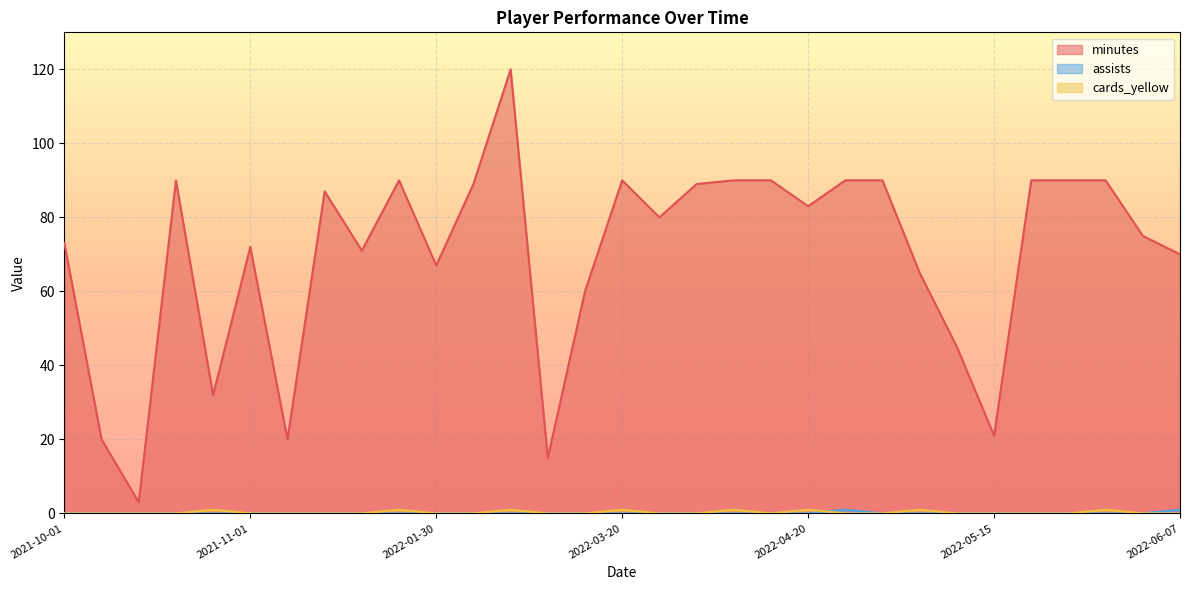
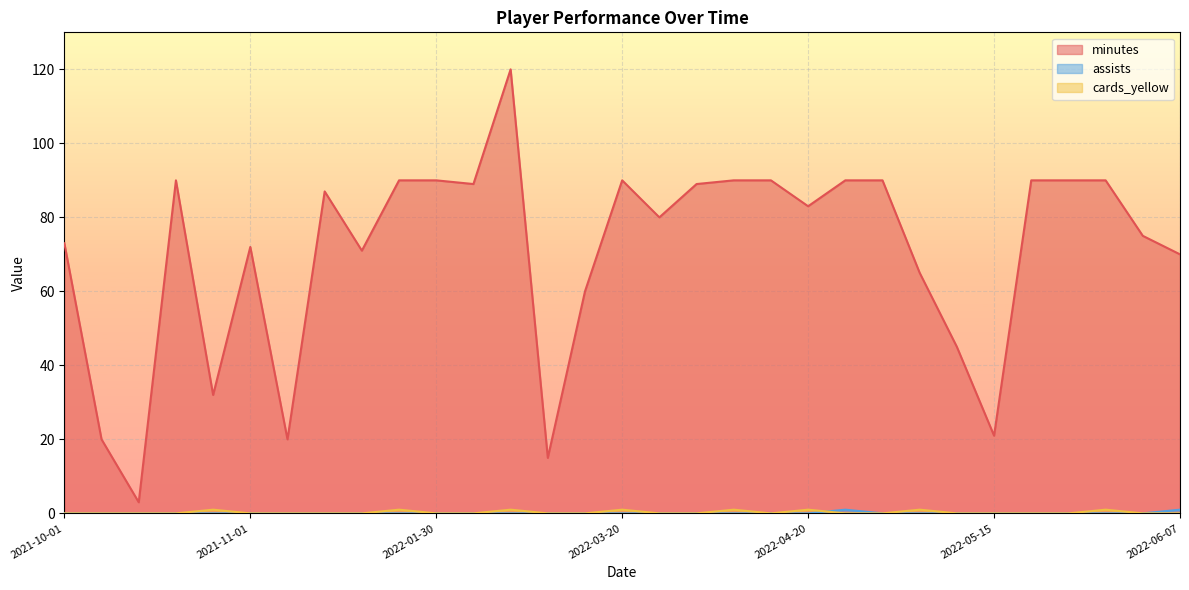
  {
    "minutes": {
      "2021-10-01": 73,
      "2021-11-01": 72,
-     "2022-01-30": 67,
+     "2022-01-30": 90,
      "2022-03-20": 90,
      "2022-04-20": 83,
      "2022-05-15": 21,
      "2022-06-07": 70
    },
    "assists": {
      "2022-03-20": 0,
      "2022-04-20": 0,
      "2022-06-07": 1
    },
    "cards_yellow": {
      "2022-03-20": 1,
      "2022-04-20": 1,
      "2022-06-07": 0
    }
  }
